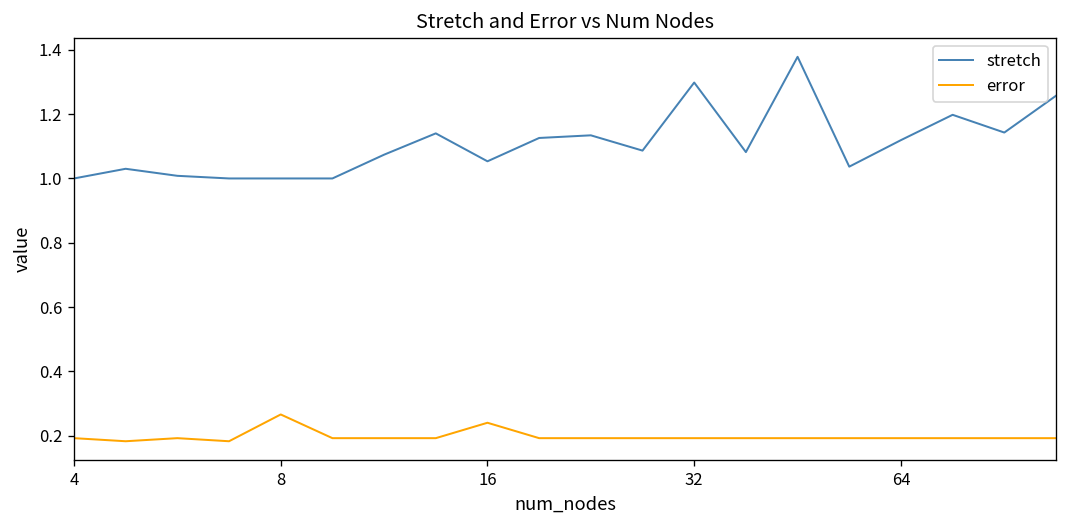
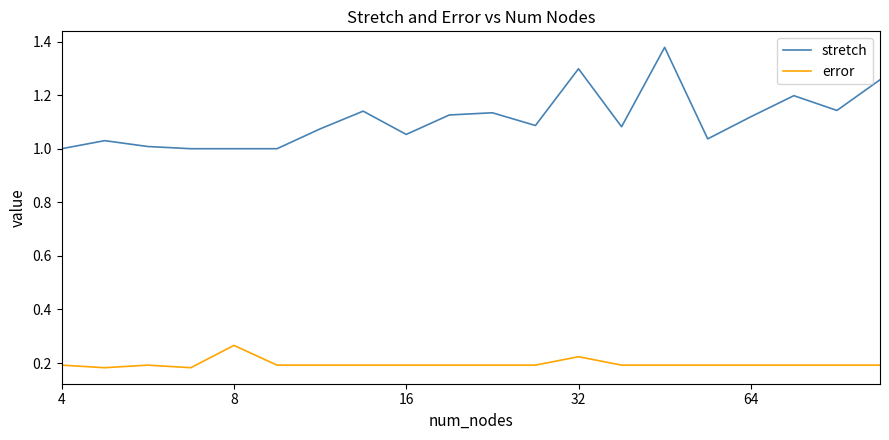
  {
    "stretch": {
      "4": 1.00,
      "8": 1.00,
      "16": 1.05,
      "32": 1.30,
      "64": 1.12
    },
    "error": {
      "4": 0.19,
      "8": 0.27,
-     "16": 0.24,
-     "32": 0.19,
+     "16": 0.19,
+     "32": 0.22,
      "64": 0.19
    }
  }
